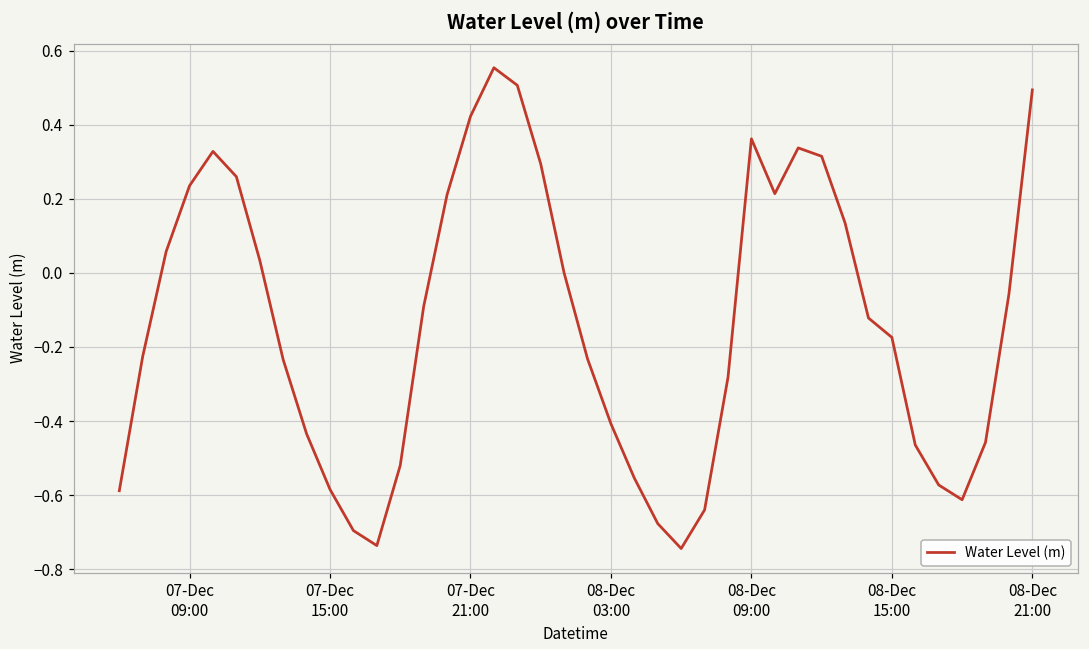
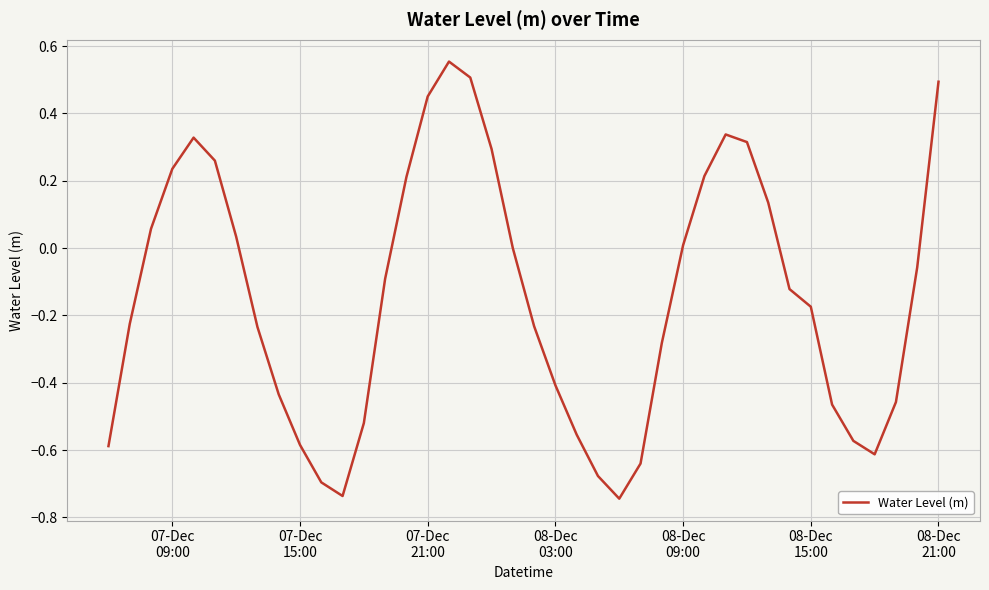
  {
    "07-Dec 09:00": 0.24,
    "07-Dec 15:00": -0.58,
-   "07-Dec 21:00": 0.42,
+   "07-Dec 21:00": 0.45,
    "08-Dec 03:00": -0.41,
-   "08-Dec 09:00": 0.36,
+   "08-Dec 09:00": 0.01,
    "08-Dec 15:00": -0.17,
    "08-Dec 21:00": 0.49
  }
